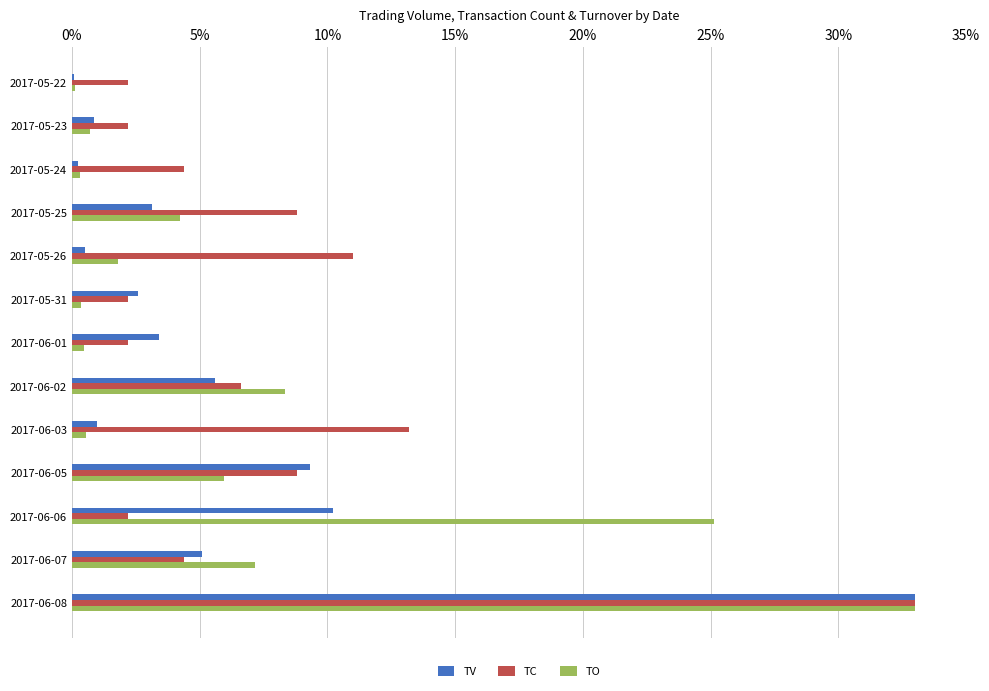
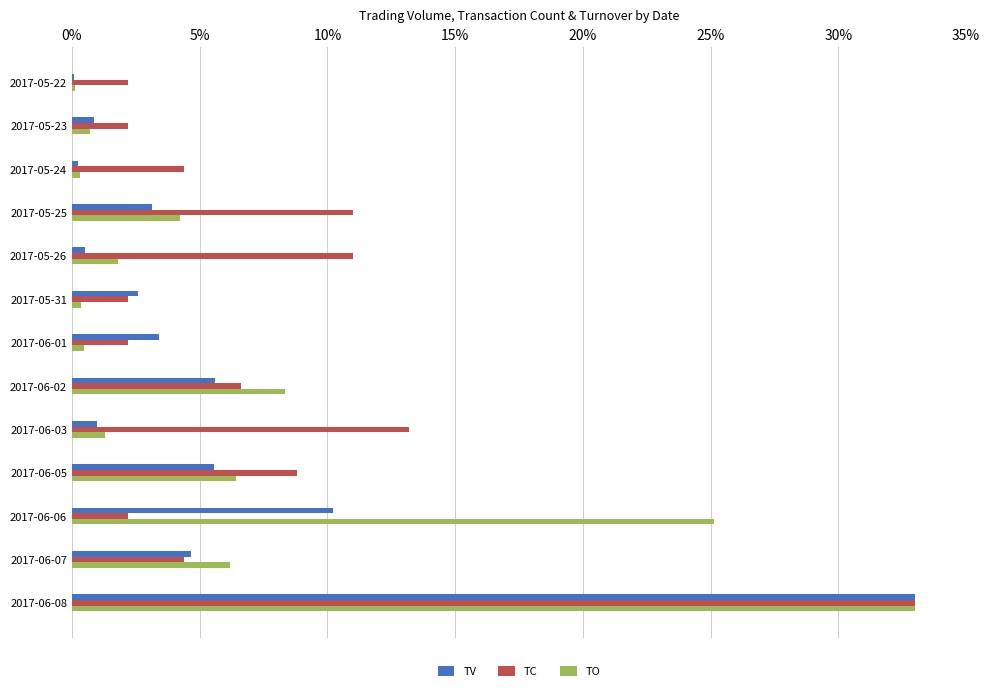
  {
    "TV": {
      "2017-05-23": "0.8%",
      "2017-05-24": "0.3%",
      "2017-05-25": "3.1%",
      "2017-05-26": "0.5%",
      "2017-05-31": "2.6%",
      "2017-06-01": "3.4%",
      "2017-06-02": "5.6%",
      "2017-06-03": "1.0%",
-     "2017-06-05": "9.3%",
+     "2017-06-05": "5.6%",
      "2017-06-06": "10.2%",
-     "2017-06-07": "5.1%",
+     "2017-06-07": "4.7%",
      "2017-06-08": "33.0%"
    },
    "TC": {
      "2017-05-22": "2.2%",
      "2017-05-23": "2.2%",
      "2017-05-24": "4.4%",
-     "2017-05-25": "8.8%",
+     "2017-05-25": "11.0%",
      "2017-05-26": "11.0%",
      "2017-05-31": "2.2%",
      "2017-06-01": "2.2%",
      "2017-06-02": "6.6%",
      "2017-06-03": "13.2%",
      "2017-06-05": "8.8%",
      "2017-06-06": "2.2%",
      "2017-06-07": "4.4%",
      "2017-06-08": "33.0%"
    },
    "TO": {
      "2017-05-22": "0.1%",
      "2017-05-23": "0.7%",
      "2017-05-24": "0.3%",
      "2017-05-25": "4.2%",
      "2017-05-26": "1.8%",
      "2017-05-31": "0.3%",
      "2017-06-01": "0.5%",
      "2017-06-02": "8.3%",
-     "2017-06-03": "0.6%",
-     "2017-06-05": "6.0%",
+     "2017-06-03": "1.3%",
+     "2017-06-05": "6.4%",
      "2017-06-06": "25.1%",
-     "2017-06-07": "7.2%",
+     "2017-06-07": "6.2%",
      "2017-06-08": "33.0%"
    }
  }
